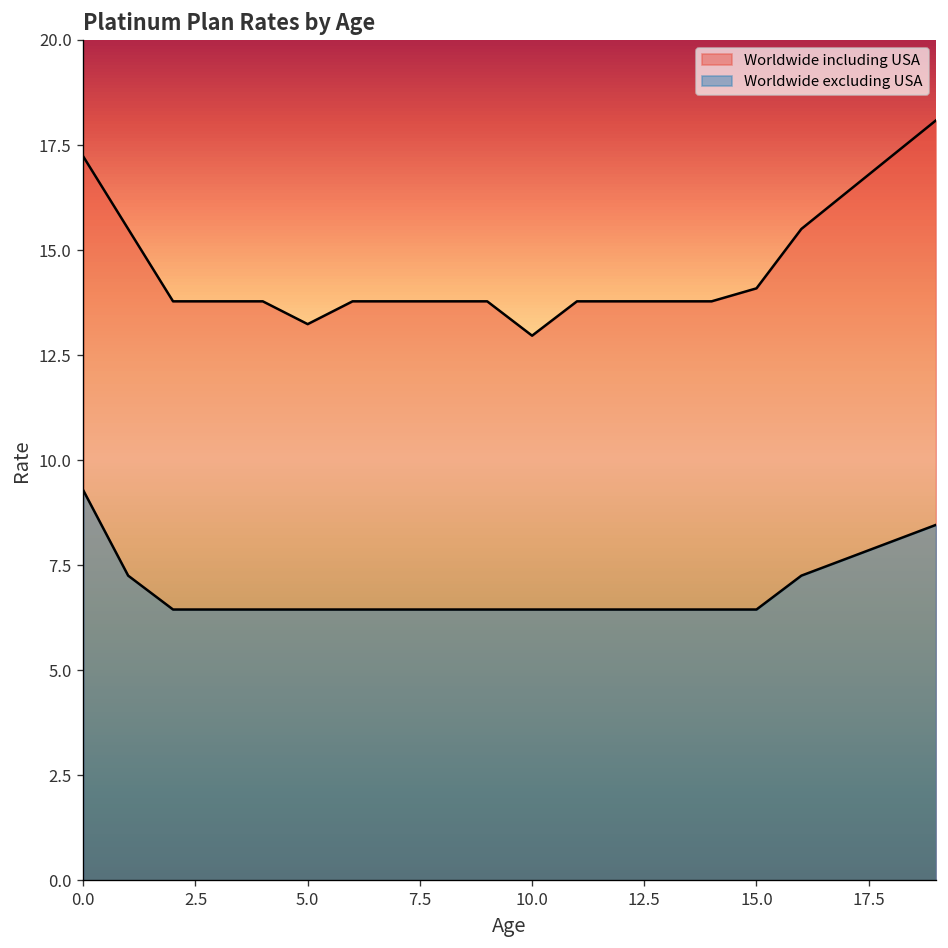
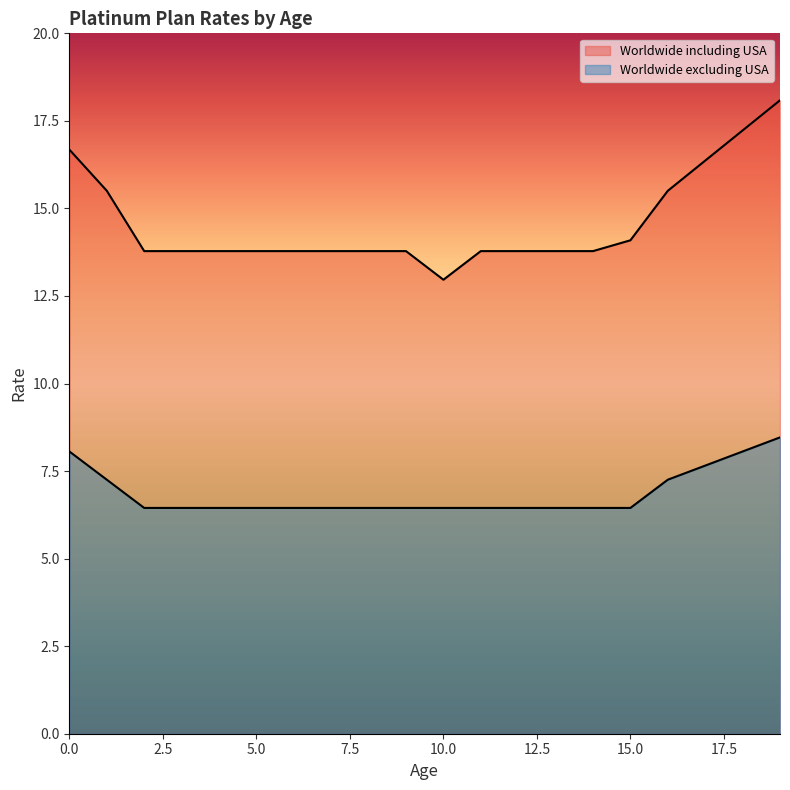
  {
    "Worldwide including USA": {
-     "0.0": 17.2,
-     "5.0": 13.2,
+     "0.0": 16.7,
+     "5.0": 13.8,
      "10.0": 13.0,
      "15.0": 14.1
    },
    "Worldwide excluding USA": {
-     "0.0": 9.3,
+     "0.0": 8.1,
      "5.0": 6.4,
      "10.0": 6.4,
      "15.0": 6.4
    }
  }
